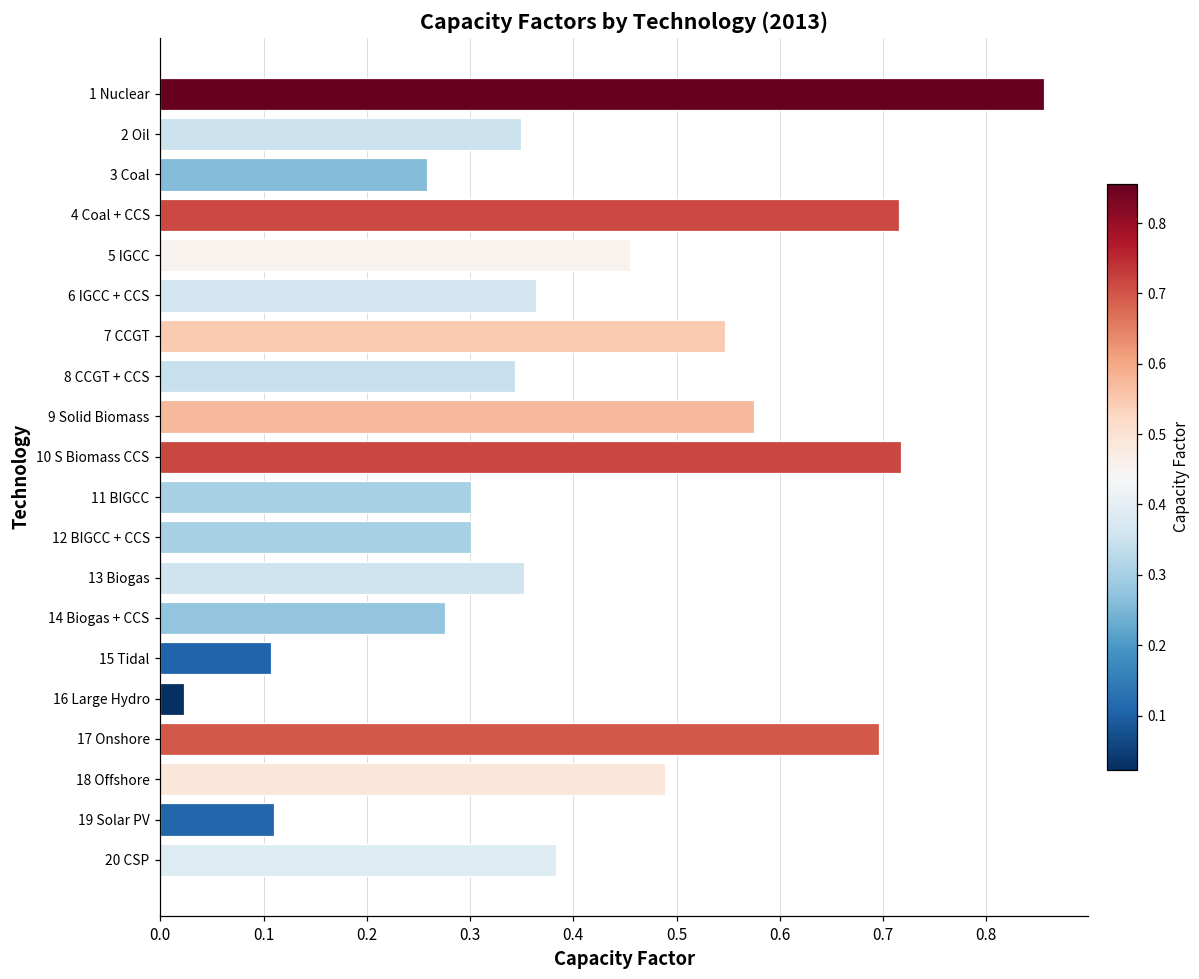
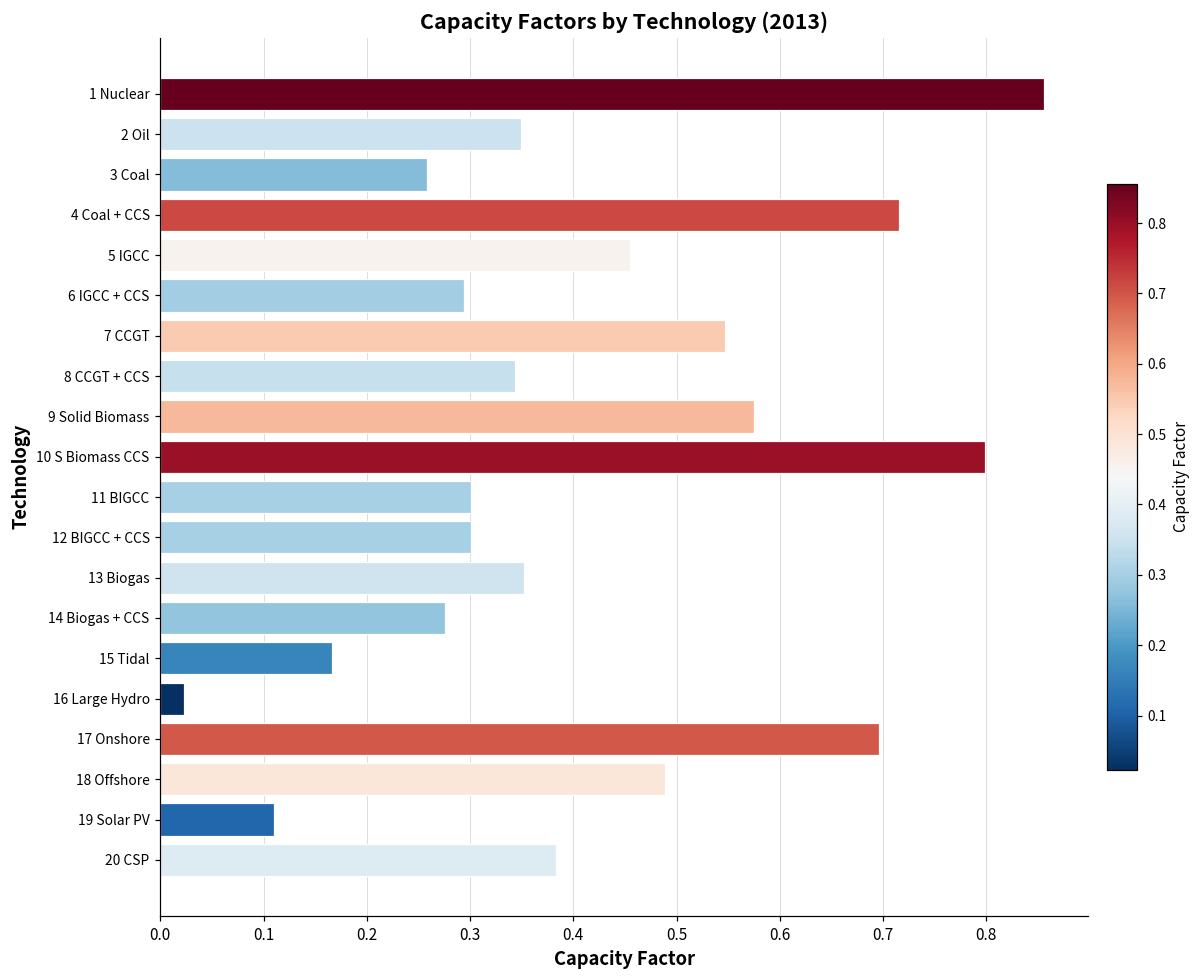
  {
    "1 Nuclear": 0.86,
    "2 Oil": 0.35,
    "3 Coal": 0.26,
    "4 Coal + CCS": 0.72,
    "5 IGCC": 0.46,
-   "6 IGCC + CCS": 0.36,
+   "6 IGCC + CCS": 0.29,
    "7 CCGT": 0.55,
    "8 CCGT + CCS": 0.34,
    "9 Solid Biomass": 0.58,
-   "10 S Biomass CCS": 0.72,
+   "10 S Biomass CCS": 0.80,
    "11 BIGCC": 0.30,
    "12 BIGCC + CCS": 0.30,
    "13 Biogas": 0.35,
    "14 Biogas + CCS": 0.28,
-   "15 Tidal": 0.11,
+   "15 Tidal": 0.17,
    "16 Large Hydro": 0.02,
    "17 Onshore": 0.70,
    "18 Offshore": 0.49,
    "19 Solar PV": 0.11,
    "20 CSP": 0.38
  }
